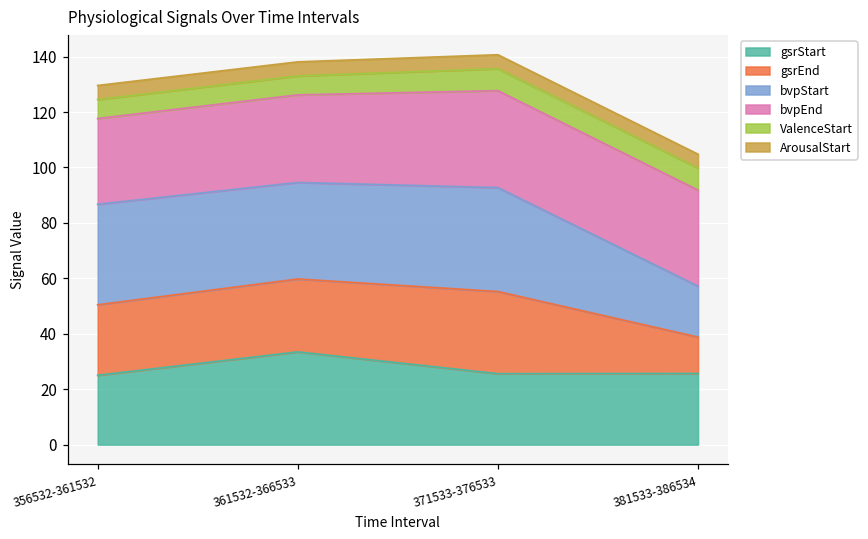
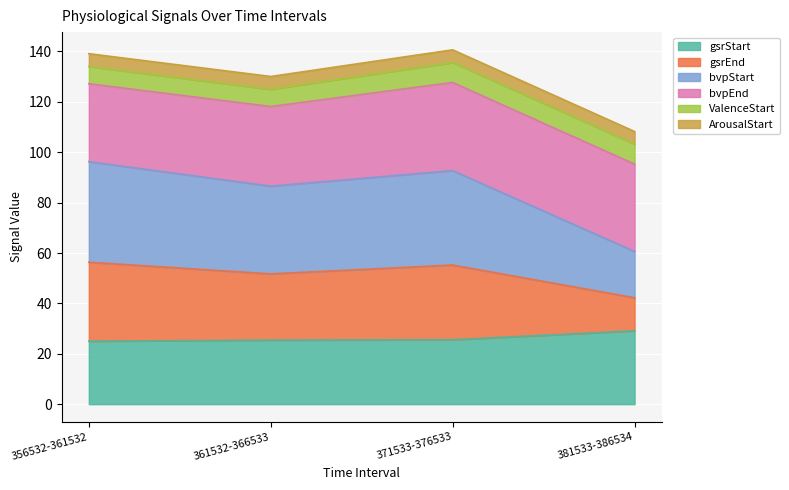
  {
    "gsrStart": {
      "356532-361532": 25,
-     "361532-366533": 33,
+     "361532-366533": 25,
      "371533-376533": 26,
-     "381533-386534": 26
+     "381533-386534": 29
    },
    "gsrEnd": {
-     "356532-361532": 25,
+     "356532-361532": 31,
      "361532-366533": 26,
      "371533-376533": 30,
      "381533-386534": 13
    },
    "bvpStart": {
-     "356532-361532": 36,
+     "356532-361532": 40,
      "361532-366533": 35,
      "371533-376533": 38,
      "381533-386534": 18
    },
    "bvpEnd": {
      "356532-361532": 31,
      "361532-366533": 32,
      "371533-376533": 35,
      "381533-386534": 35
    }
  }
